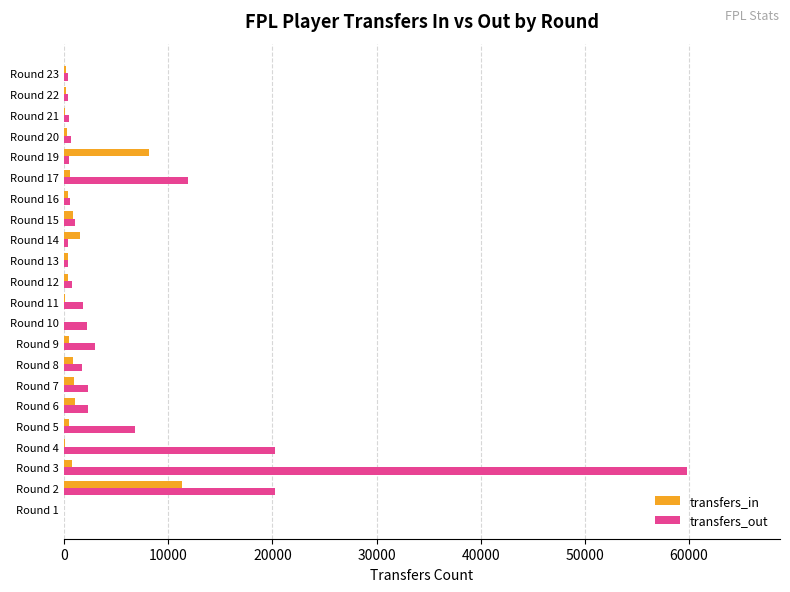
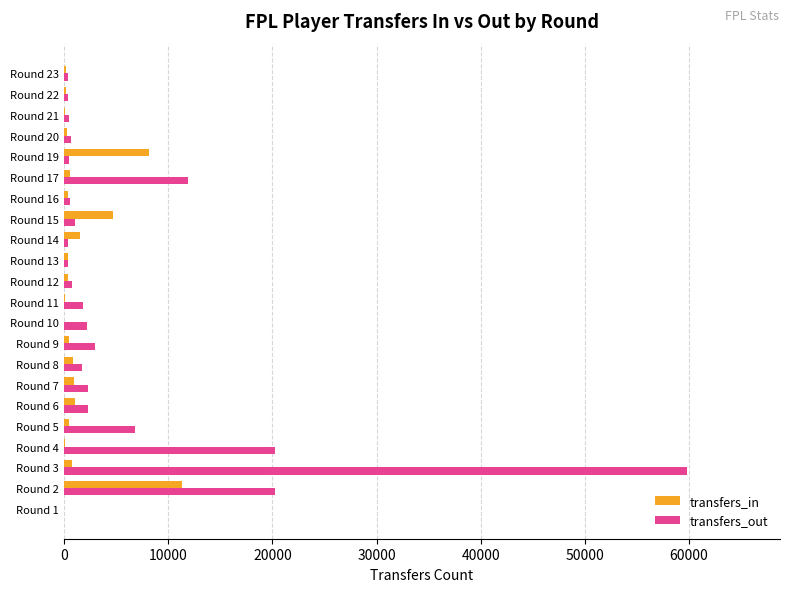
  {
    "transfers_in": {
      "Round 20": 300,
      "Round 19": 8200,
      "Round 17": 600,
      "Round 16": 400,
-     "Round 15": 900,
+     "Round 15": 4700,
      "Round 14": 1600,
      "Round 13": 400,
      "Round 12": 300,
      "Round 9": 500,
      "Round 8": 900,
      "Round 7": 1000,
      "Round 6": 1000,
      "Round 5": 500,
      "Round 3": 700,
      "Round 2": 11300,
      "Round 1": 0
    },
    "transfers_out": {
      "Round 23": 400,
      "Round 22": 400,
      "Round 21": 400,
      "Round 20": 600,
      "Round 19": 500,
      "Round 17": 11900,
      "Round 16": 600,
      "Round 15": 1100,
      "Round 14": 400,
      "Round 13": 400,
      "Round 12": 800,
      "Round 11": 1800,
      "Round 10": 2200,
      "Round 9": 3000,
      "Round 8": 1800,
      "Round 7": 2300,
      "Round 6": 2300,
      "Round 5": 6800,
      "Round 4": 20300,
      "Round 3": 59800,
      "Round 2": 20300,
      "Round 1": 0
    }
  }
